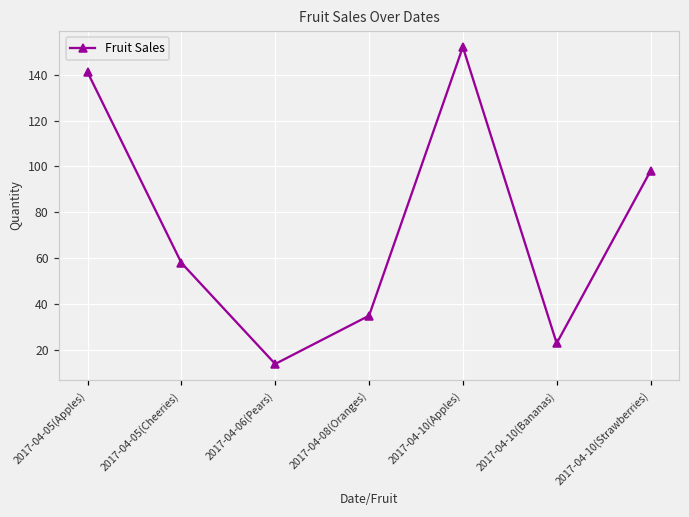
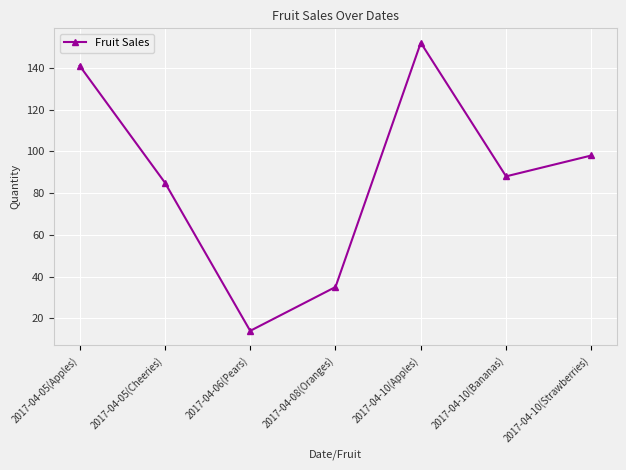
  {
    "2017-04-05(Apples)": 141,
-   "2017-04-05(Cheeries)": 58,
+   "2017-04-05(Cheeries)": 85,
    "2017-04-06(Pears)": 14,
    "2017-04-08(Oranges)": 35,
    "2017-04-10(Apples)": 152,
-   "2017-04-10(Bananas)": 23,
+   "2017-04-10(Bananas)": 88,
    "2017-04-10(Strawberries)": 98
  }
